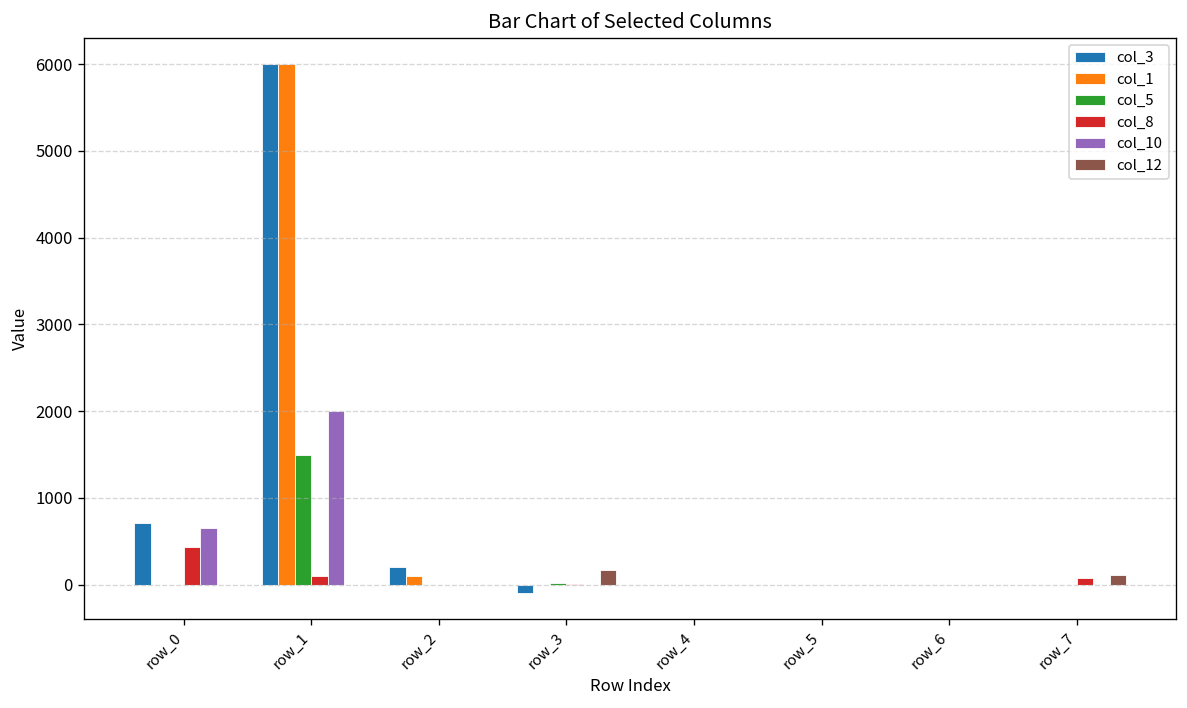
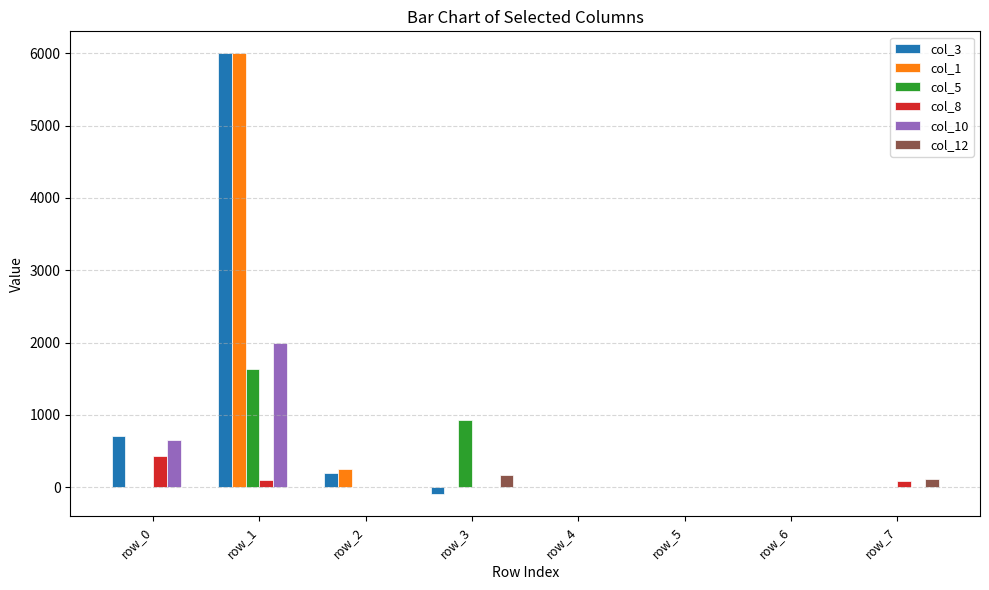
  {
    "col_3": {
      "row_0": 700,
      "row_1": 6000,
      "row_2": 200,
      "row_3": -100,
      "row_4": 0,
      "row_6": 0
    },
    "col_1": {
      "row_1": 6000,
-     "row_2": 100,
+     "row_2": 300,
      "row_5": 0,
      "row_6": 0
    },
    "col_5": {
-     "row_1": 1500,
+     "row_1": 1600,
      "row_2": 0,
-     "row_3": 0,
+     "row_3": 900,
      "row_4": 0,
      "row_6": 0,
      "row_7": 0
    },
    "col_8": {
      "row_0": 400,
      "row_1": 100,
      "row_2": 0,
      "row_4": 0,
      "row_5": 0,
      "row_6": 0,
      "row_7": 100
    },
    "col_10": {
      "row_0": 700,
      "row_1": 2000,
      "row_3": 0,
      "row_5": 0,
      "row_6": 0,
      "row_7": 0
    },
    "col_12": {
      "row_2": 0,
      "row_3": 200,
      "row_4": 0,
      "row_5": 0,
      "row_6": 0,
      "row_7": 100
    }
  }
